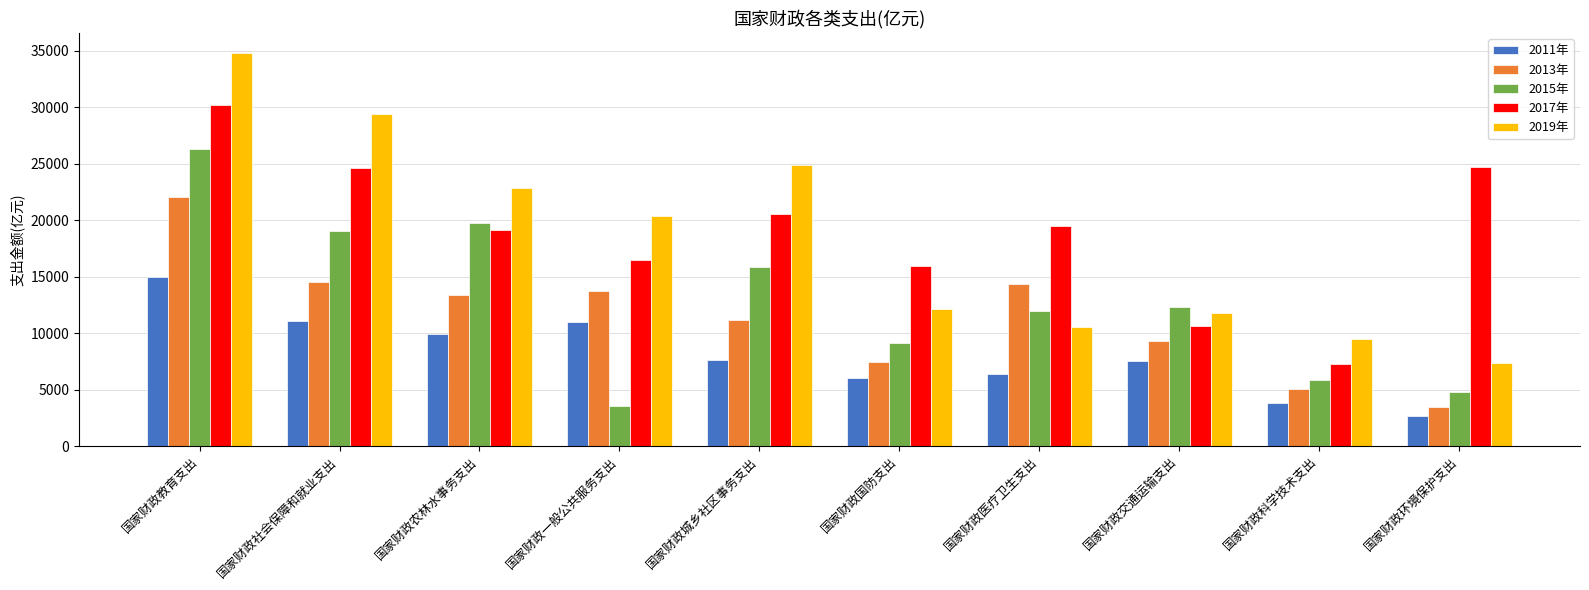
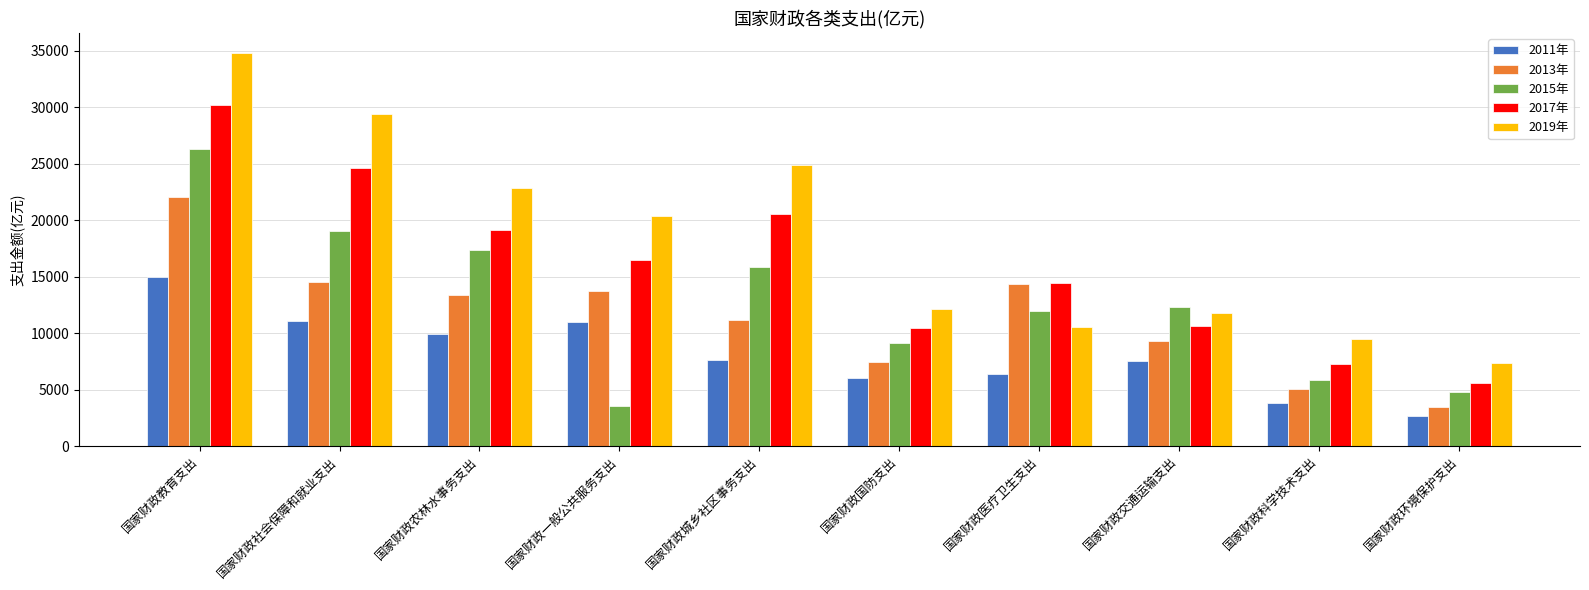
  {
    "2011年": {
      "国家财政教育支出": 14900,
      "国家财政社会保障和就业支出": 11100,
      "国家财政农林水事务支出": 9900,
      "国家财政一般公共服务支出": 11000,
      "国家财政城乡社区事务支出": 7600,
      "国家财政国防支出": 6000,
      "国家财政医疗卫生支出": 6400,
      "国家财政交通运输支出": 7500,
      "国家财政科学技术支出": 3800,
      "国家财政环境保护支出": 2600
    },
    "2013年": {
      "国家财政教育支出": 22000,
      "国家财政社会保障和就业支出": 14500,
      "国家财政农林水事务支出": 13300,
      "国家财政一般公共服务支出": 13800,
      "国家财政城乡社区事务支出": 11200,
      "国家财政国防支出": 7400,
      "国家财政医疗卫生支出": 14400,
      "国家财政交通运输支出": 9300,
      "国家财政科学技术支出": 5100,
      "国家财政环境保护支出": 3400
    },
    "2015年": {
      "国家财政教育支出": 26300,
      "国家财政社会保障和就业支出": 19000,
-     "国家财政农林水事务支出": 19700,
+     "国家财政农林水事务支出": 17400,
      "国家财政一般公共服务支出": 3500,
      "国家财政城乡社区事务支出": 15900,
      "国家财政国防支出": 9100,
      "国家财政医疗卫生支出": 12000,
      "国家财政交通运输支出": 12400,
      "国家财政科学技术支出": 5900,
      "国家财政环境保护支出": 4800
    },
    "2017年": {
      "国家财政教育支出": 30200,
      "国家财政社会保障和就业支出": 24600,
      "国家财政农林水事务支出": 19100,
      "国家财政一般公共服务支出": 16500,
      "国家财政城乡社区事务支出": 20600,
-     "国家财政国防支出": 16000,
-     "国家财政医疗卫生支出": 19500,
+     "国家财政国防支出": 10400,
+     "国家财政医疗卫生支出": 14500,
      "国家财政交通运输支出": 10700,
      "国家财政科学技术支出": 7300,
-     "国家财政环境保护支出": 24700
+     "国家财政环境保护支出": 5600
    },
    "2019年": {
      "国家财政教育支出": 34800,
      "国家财政社会保障和就业支出": 29400,
      "国家财政农林水事务支出": 22900,
      "国家财政一般公共服务支出": 20300,
      "国家财政城乡社区事务支出": 24900,
      "国家财政国防支出": 12100,
      "国家财政医疗卫生支出": 10500,
      "国家财政交通运输支出": 11800,
      "国家财政科学技术支出": 9500,
      "国家财政环境保护支出": 7400
    }
  }
